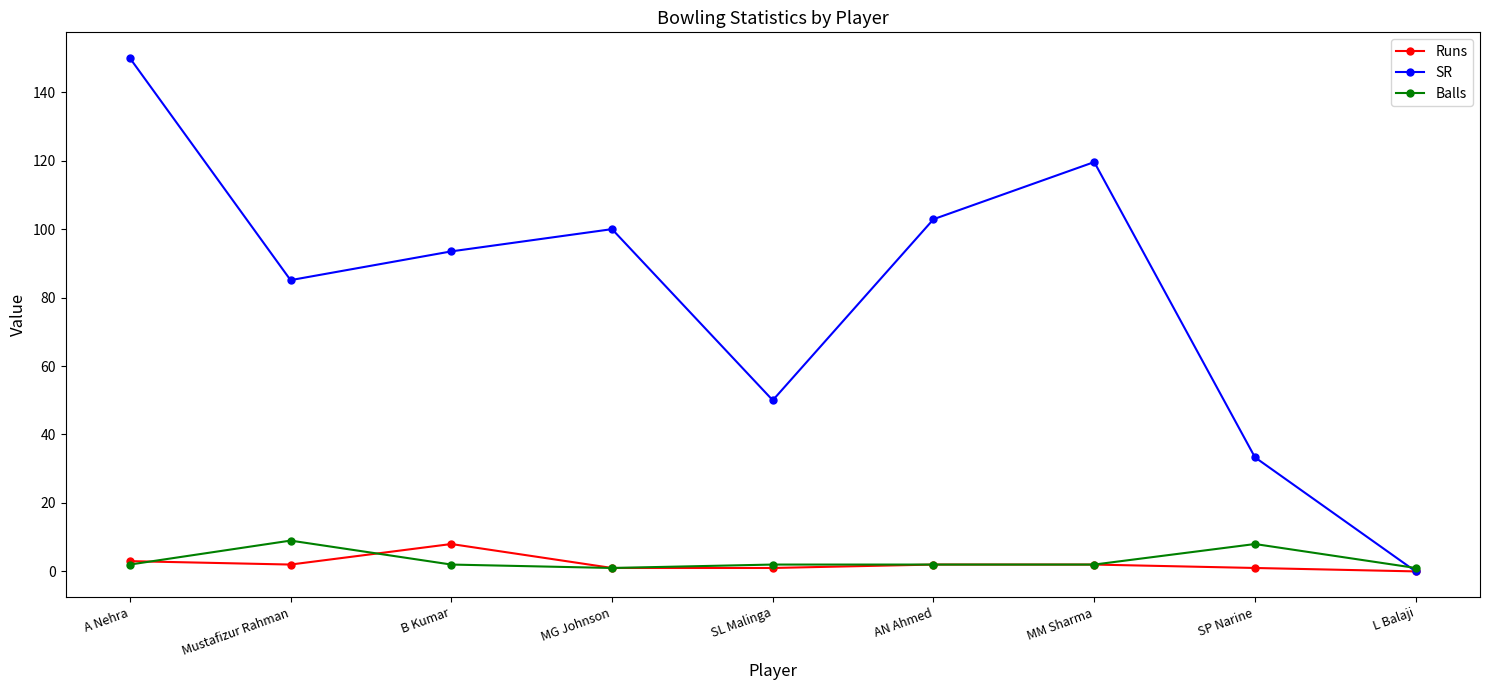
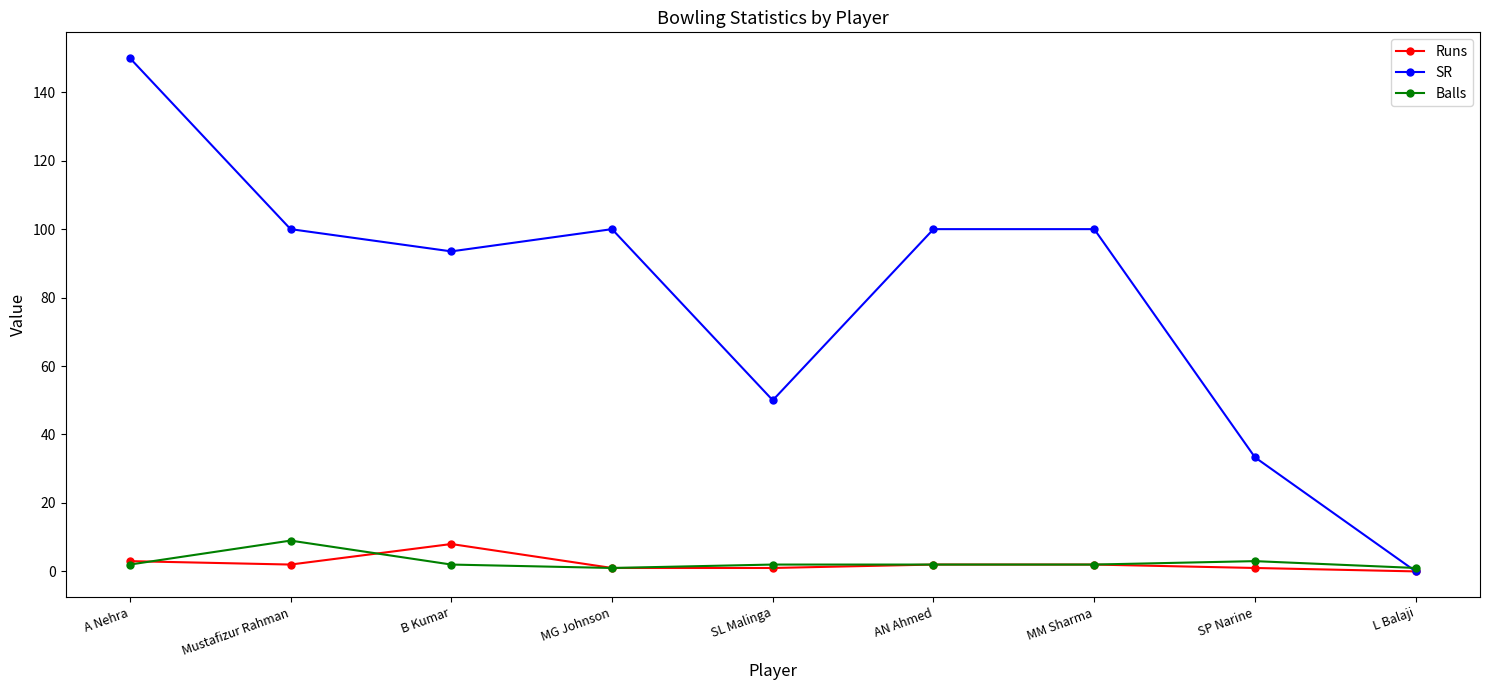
  {
    "Runs": {
      "A Nehra": 3,
      "Mustafizur Rahman": 2,
      "B Kumar": 8,
      "SL Malinga": 1,
      "SP Narine": 1
    },
    "SR": {
      "A Nehra": 150,
-     "Mustafizur Rahman": 85,
+     "Mustafizur Rahman": 100,
      "B Kumar": 94,
      "MG Johnson": 100,
      "SL Malinga": 50,
-     "AN Ahmed": 103,
-     "MM Sharma": 120,
+     "AN Ahmed": 100,
+     "MM Sharma": 100,
      "SP Narine": 33
    },
    "Balls": {
      "A Nehra": 2,
      "Mustafizur Rahman": 9,
      "B Kumar": 2,
      "SL Malinga": 2,
-     "SP Narine": 8,
+     "SP Narine": 3,
      "L Balaji": 1
    }
  }
